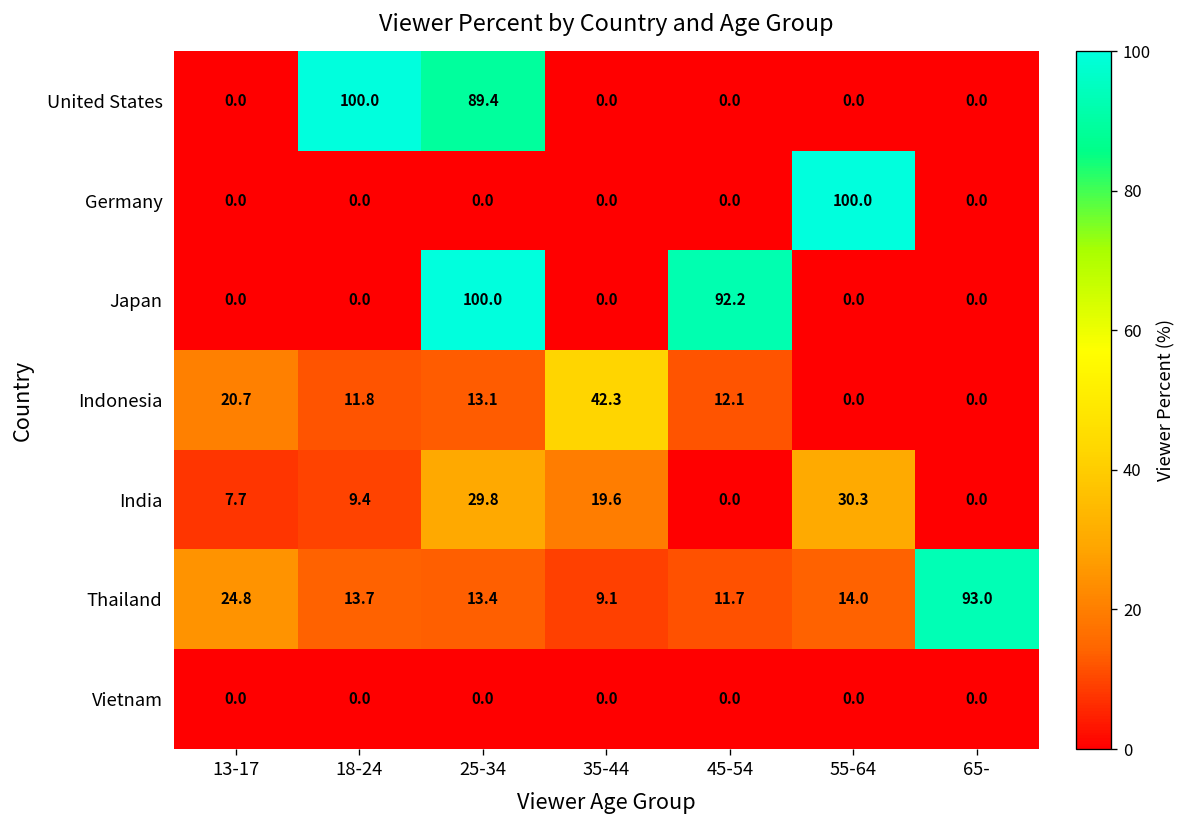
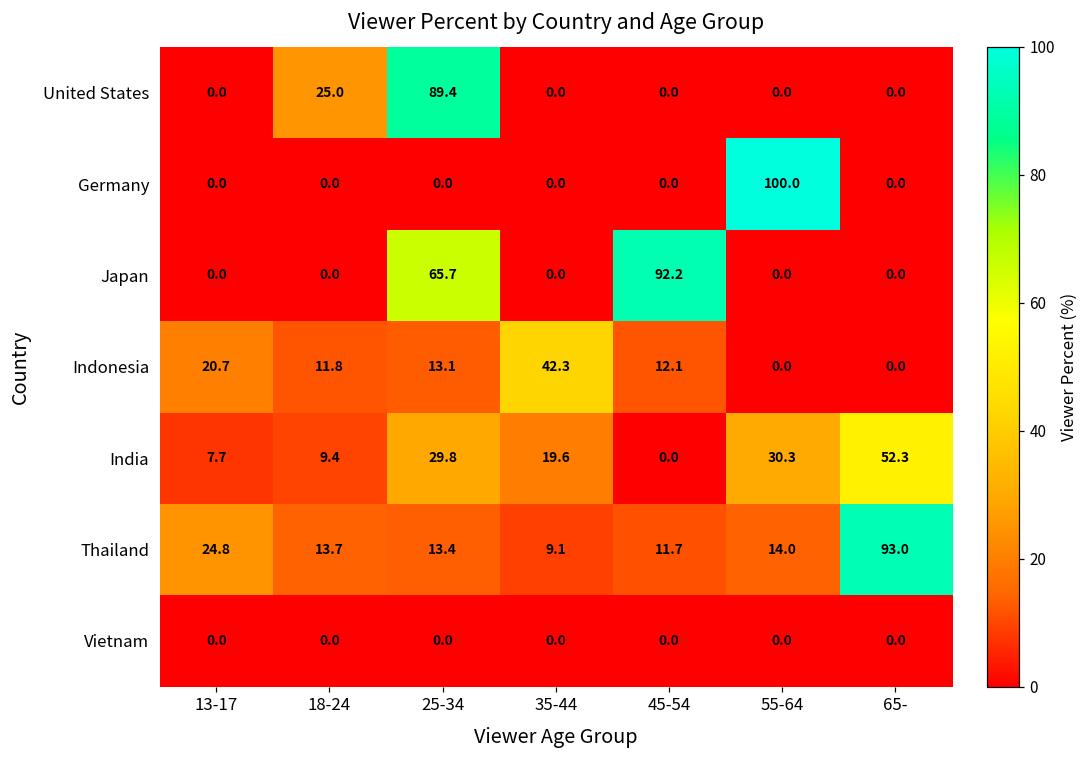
  {
    "United States": {
      "13-17": 0.0,
-     "18-24": 100.0,
+     "18-24": 25.0,
      "25-34": 89.4,
      "35-44": 0.0,
      "45-54": 0.0,
      "55-64": 0.0,
      "65-": 0.0
    },
    "Germany": {
      "13-17": 0.0,
      "18-24": 0.0,
      "25-34": 0.0,
      "35-44": 0.0,
      "45-54": 0.0,
      "55-64": 100.0,
      "65-": 0.0
    },
    "Japan": {
      "13-17": 0.0,
      "18-24": 0.0,
-     "25-34": 100.0,
+     "25-34": 65.7,
      "35-44": 0.0,
      "45-54": 92.2,
      "55-64": 0.0,
      "65-": 0.0
    },
    "Indonesia": {
      "13-17": 20.7,
      "18-24": 11.8,
      "25-34": 13.1,
      "35-44": 42.3,
      "45-54": 12.1,
      "55-64": 0.0,
      "65-": 0.0
    },
    "India": {
      "13-17": 7.7,
      "18-24": 9.4,
      "25-34": 29.8,
      "35-44": 19.6,
      "45-54": 0.0,
      "55-64": 30.3,
-     "65-": 0.0
+     "65-": 52.3
    },
    "Thailand": {
      "13-17": 24.8,
      "18-24": 13.7,
      "25-34": 13.4,
      "35-44": 9.1,
      "45-54": 11.7,
      "55-64": 14.0,
      "65-": 93.0
    },
    "Vietnam": {
      "13-17": 0.0,
      "18-24": 0.0,
      "25-34": 0.0,
      "35-44": 0.0,
      "45-54": 0.0,
      "55-64": 0.0,
      "65-": 0.0
    }
  }
